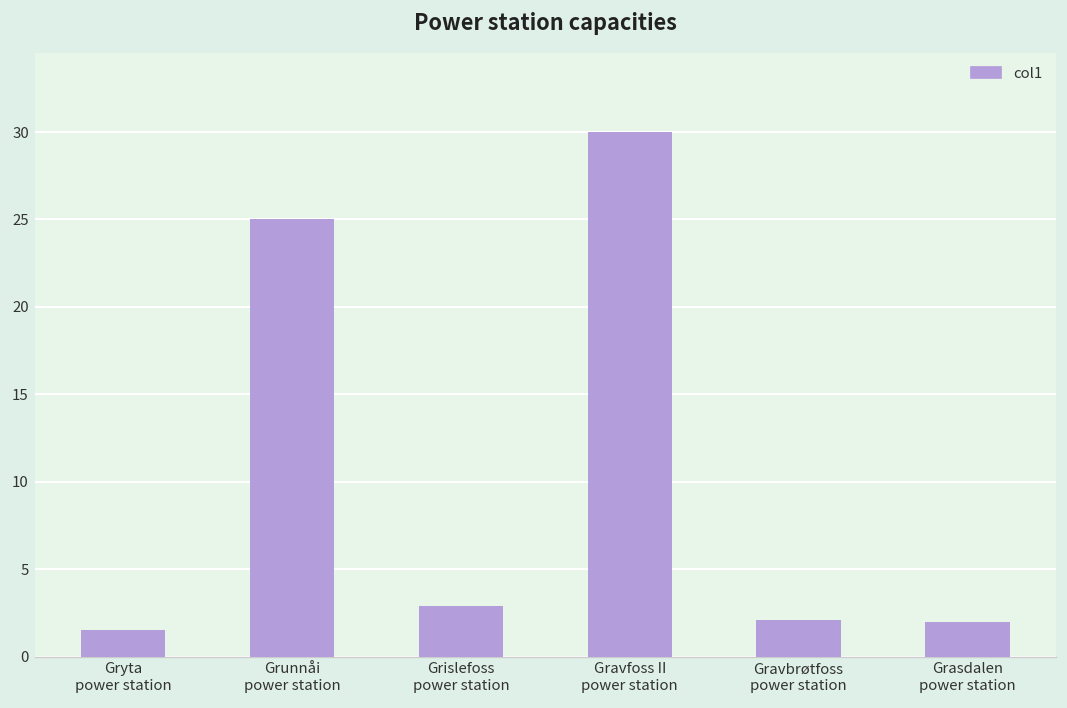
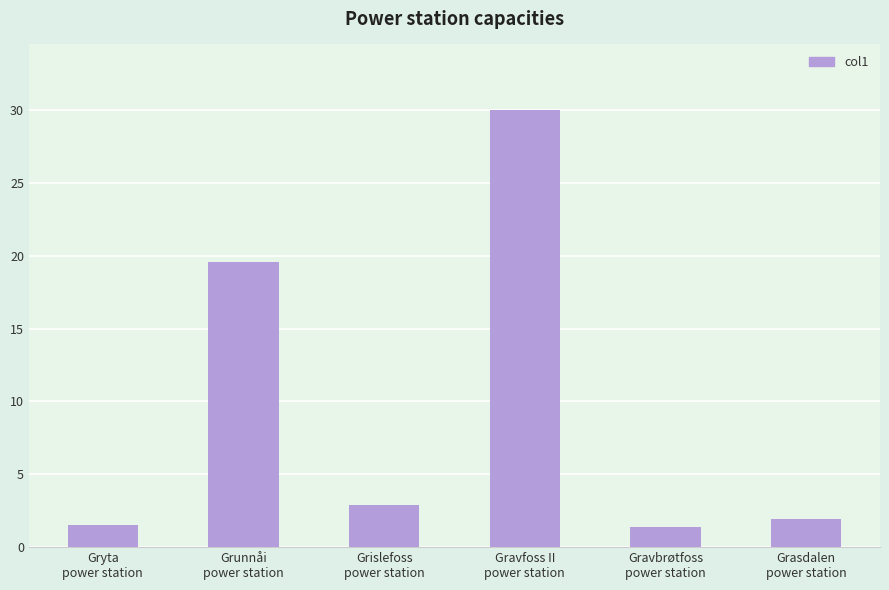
  {
    "Gryta power station": 1.5,
-   "Grunnåi power station": 25.0,
+   "Grunnåi power station": 19.6,
    "Grislefoss power station": 2.9,
    "Gravfoss II power station": 30.0,
-   "Gravbrøtfoss power station": 2.1,
+   "Gravbrøtfoss power station": 1.4,
    "Grasdalen power station": 2.0
  }
